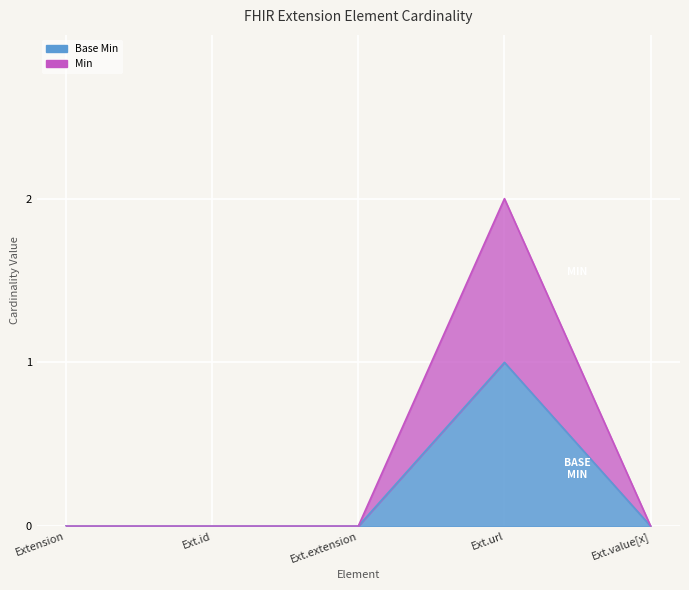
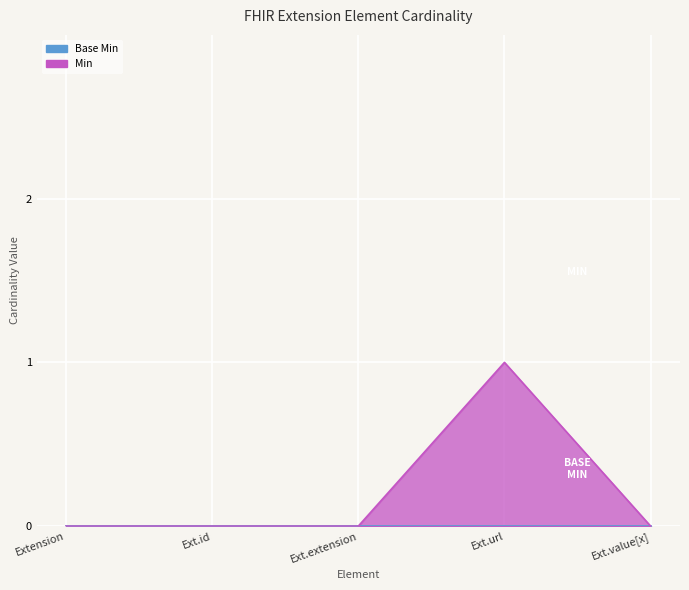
  {
    "Base Min": {
-     "Ext.url": 1
+     "Ext.url": 0
    },
    "Min": {
      "Ext.url": 1
    }
  }
